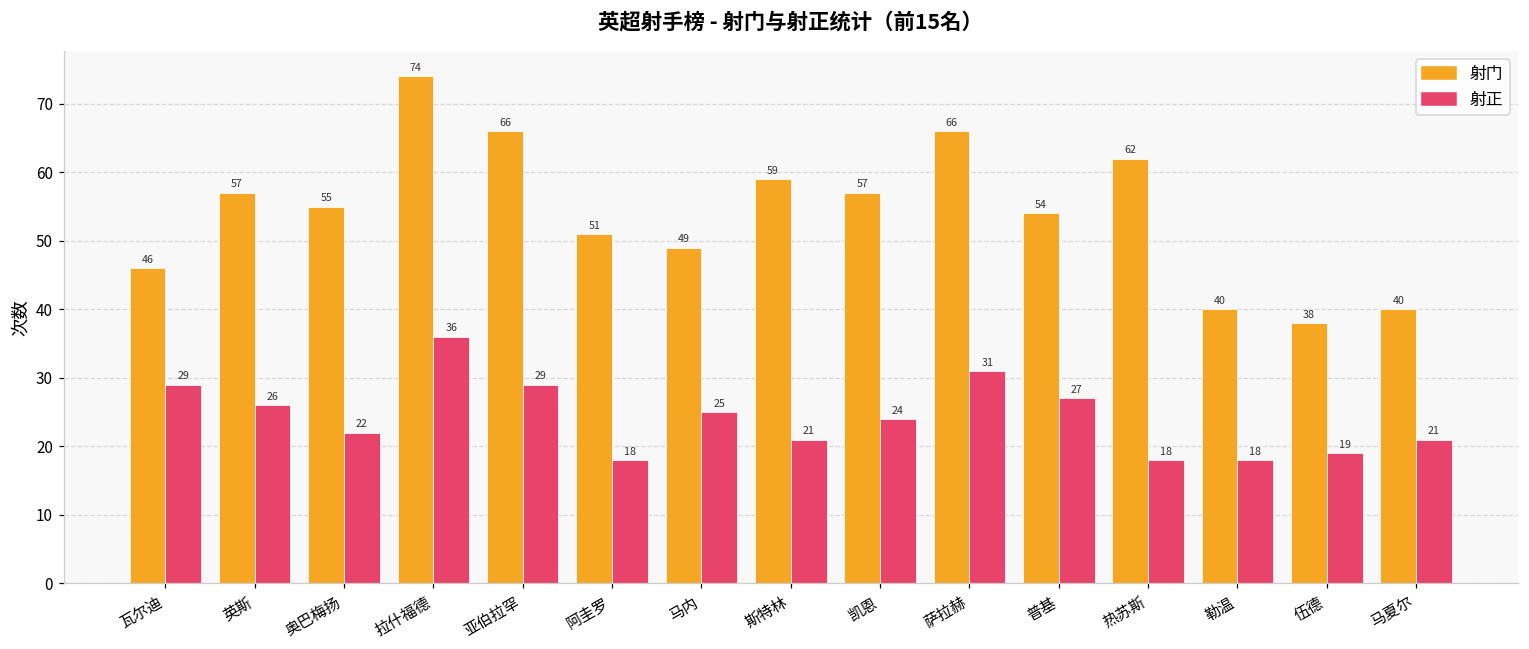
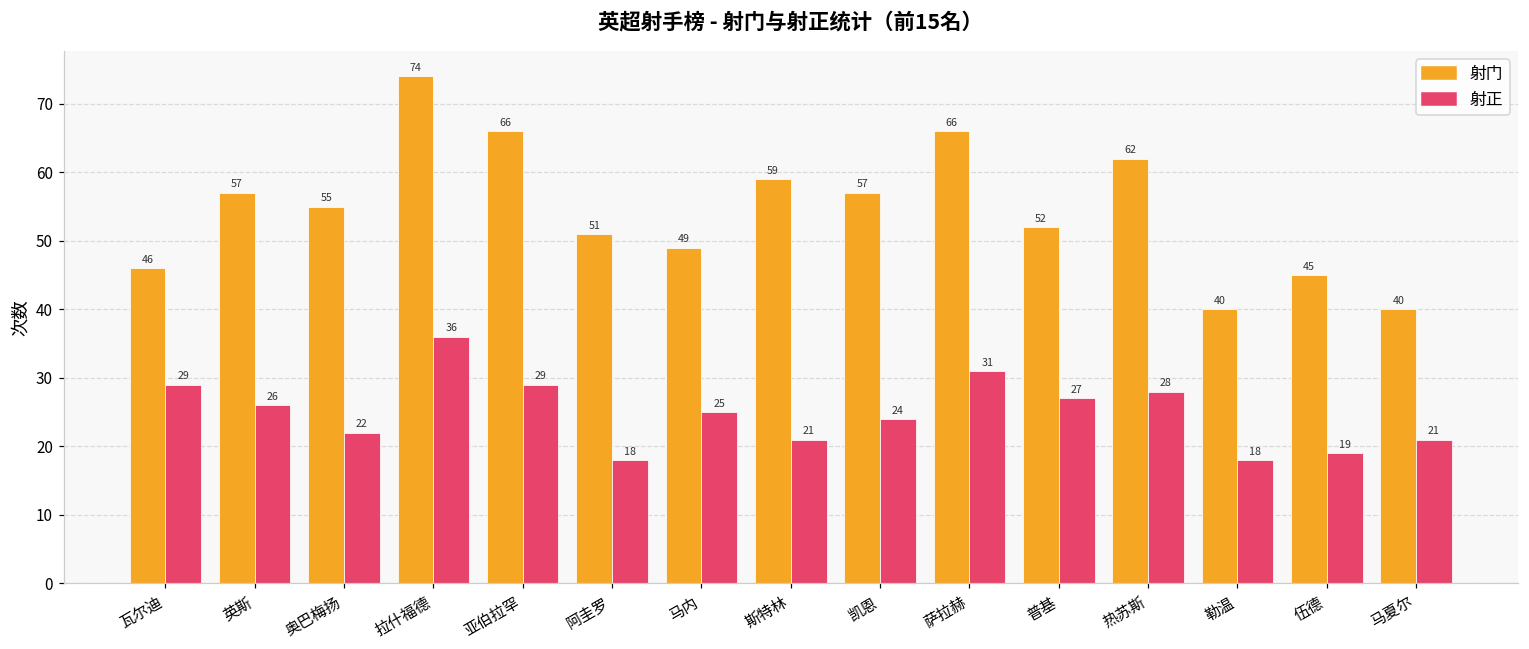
  {
    "射门": {
      "瓦尔迪": 46,
      "英斯": 57,
      "奥巴梅扬": 55,
      "拉什福德": 74,
      "亚伯拉罕": 66,
      "阿圭罗": 51,
      "马内": 49,
      "斯特林": 59,
      "凯恩": 57,
      "萨拉赫": 66,
-     "普基": 54,
+     "普基": 52,
      "热苏斯": 62,
      "勒温": 40,
-     "伍德": 38,
+     "伍德": 45,
      "马夏尔": 40
    },
    "射正": {
      "瓦尔迪": 29,
      "英斯": 26,
      "奥巴梅扬": 22,
      "拉什福德": 36,
      "亚伯拉罕": 29,
      "阿圭罗": 18,
      "马内": 25,
      "斯特林": 21,
      "凯恩": 24,
      "萨拉赫": 31,
      "普基": 27,
-     "热苏斯": 18,
+     "热苏斯": 28,
      "勒温": 18,
      "伍德": 19,
      "马夏尔": 21
    }
  }
